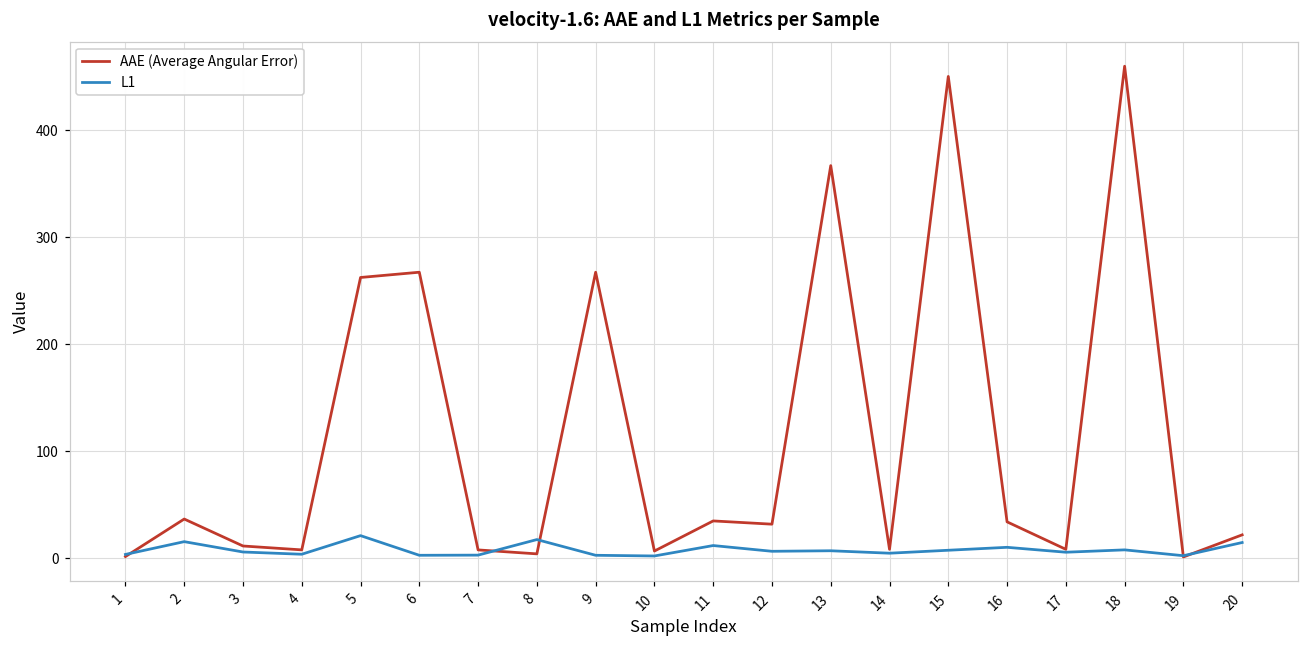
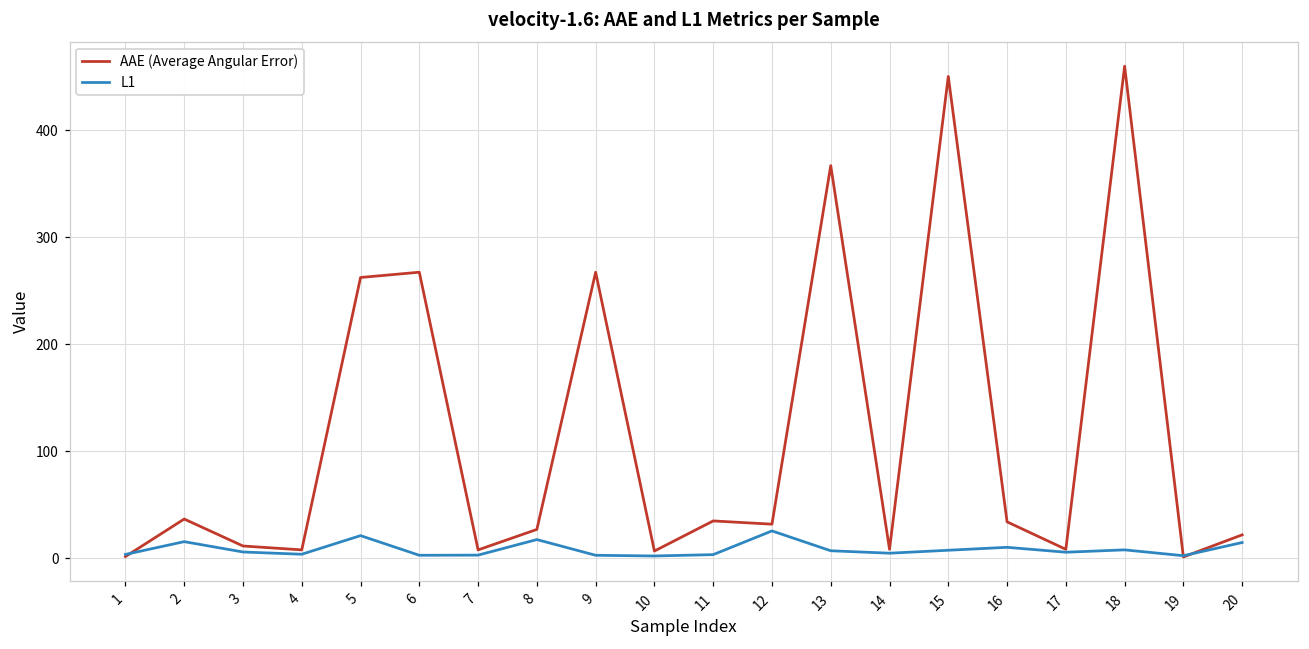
  {
    "AAE (Average Angular Error)": {
      "2": 40,
      "3": 10,
      "4": 10,
      "5": 260,
      "6": 270,
      "7": 10,
-     "8": 0,
+     "8": 30,
      "9": 270,
      "10": 10,
      "11": 30,
      "12": 30,
      "13": 370,
      "14": 10,
      "15": 450,
      "16": 30,
      "17": 10,
      "18": 460,
      "20": 20
    },
    "L1": {
      "2": 20,
      "3": 10,
      "4": 0,
      "5": 20,
      "6": 0,
      "7": 0,
      "8": 20,
      "9": 0,
      "10": 0,
-     "11": 10,
-     "12": 10,
+     "11": 0,
+     "12": 30,
      "13": 10,
      "14": 0,
      "15": 10,
      "16": 10,
      "17": 10,
      "18": 10,
      "20": 10
    }
  }
